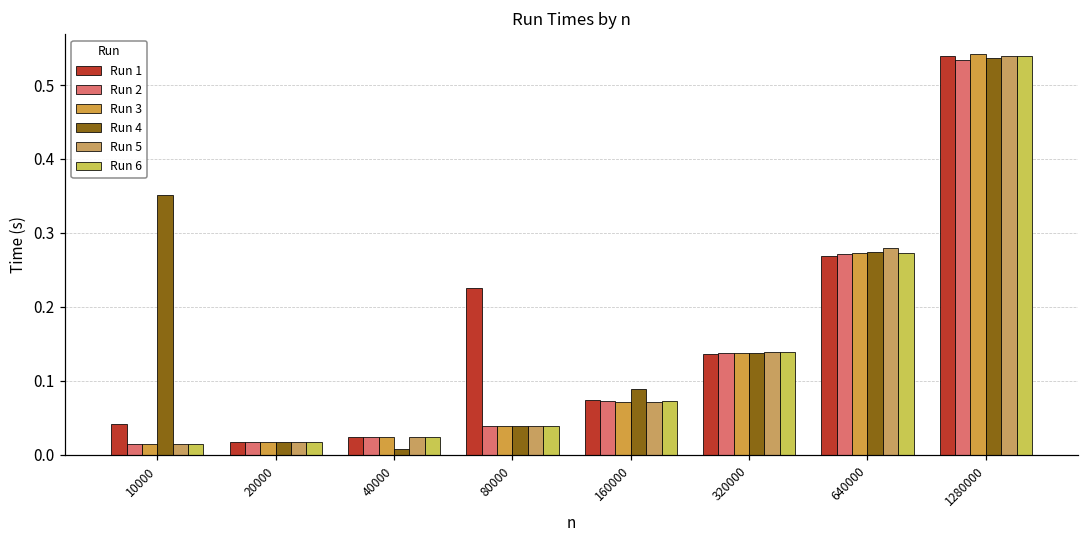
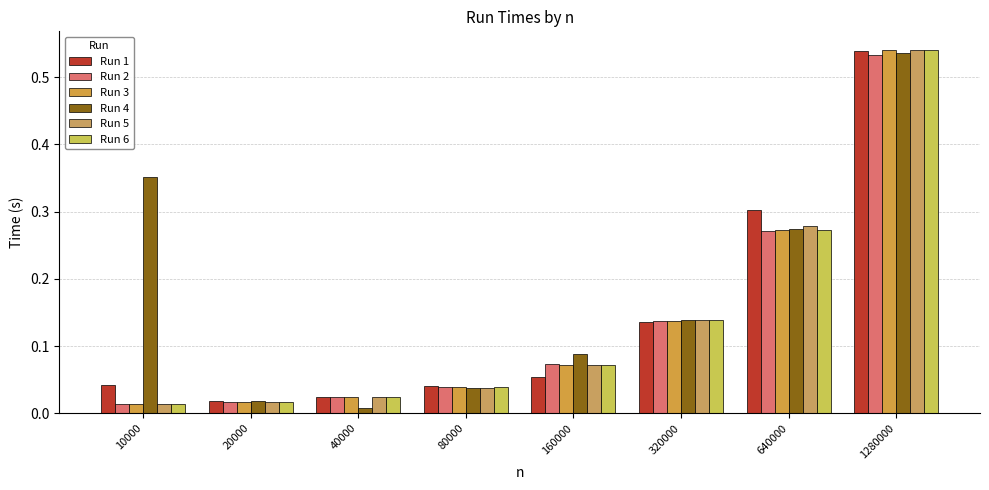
  {
    "Run 1": {
      "10000": 0.04,
      "20000": 0.02,
      "40000": 0.02,
-     "80000": 0.23,
-     "160000": 0.07,
+     "80000": 0.04,
+     "160000": 0.05,
      "320000": 0.14,
-     "640000": 0.27,
+     "640000": 0.30,
      "1280000": 0.54
    },
    "Run 4": {
      "10000": 0.35,
      "20000": 0.02,
      "40000": 0.01,
      "80000": 0.04,
      "160000": 0.09,
      "320000": 0.14,
      "640000": 0.27,
      "1280000": 0.54
    }
  }
